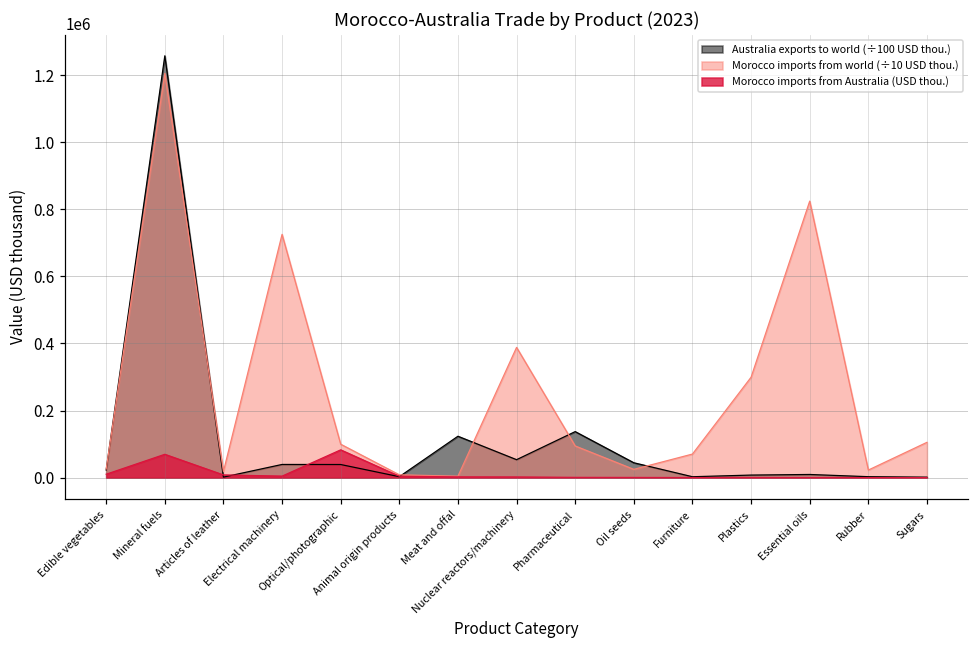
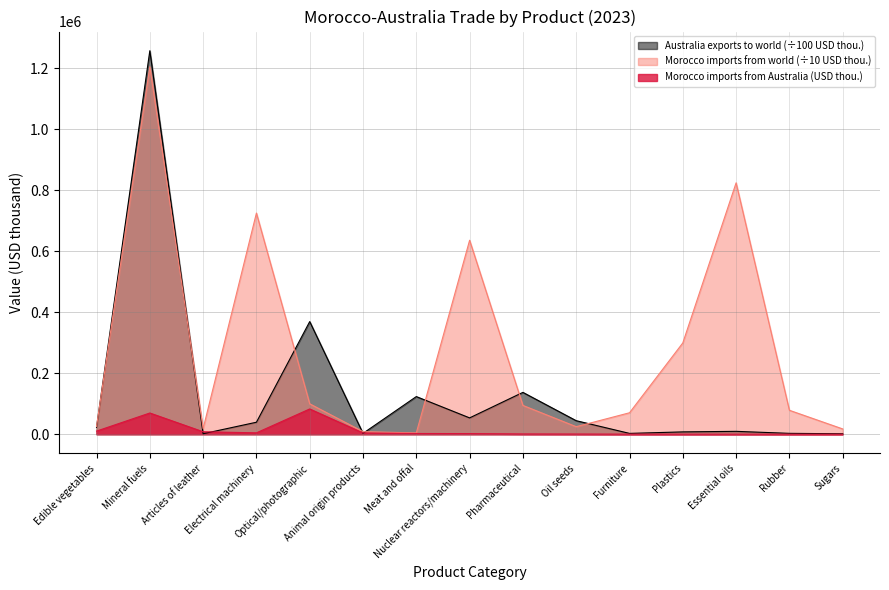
  {
    "Australia exports to world (÷100 USD thou.)": {
      "Mineral fuels": 1260000,
      "Electrical machinery": 40000,
-     "Optical/photographic": 40000,
+     "Optical/photographic": 370000,
      "Meat and offal": 120000,
      "Nuclear reactors/machinery": 50000,
      "Pharmaceutical": 140000,
      "Oil seeds": 40000,
      "Essential oils": 10000
    },
    "Morocco imports from world (÷10 USD thou.)": {
      "Mineral fuels": 1200000,
      "Articles of leather": 20000,
      "Electrical machinery": 730000,
      "Optical/photographic": 100000,
-     "Nuclear reactors/machinery": 390000,
+     "Nuclear reactors/machinery": 640000,
      "Pharmaceutical": 90000,
      "Oil seeds": 20000,
      "Furniture": 70000,
      "Plastics": 300000,
      "Essential oils": 820000,
-     "Rubber": 20000,
-     "Sugars": 110000
+     "Rubber": 80000,
+     "Sugars": 20000
    },
    "Morocco imports from Australia (USD thou.)": {
      "Edible vegetables": 10000,
      "Mineral fuels": 70000,
      "Electrical machinery": 0,
      "Optical/photographic": 80000,
      "Nuclear reactors/machinery": 0,
      "Pharmaceutical": 0,
      "Oil seeds": 0,
      "Essential oils": 0
    }
  }
